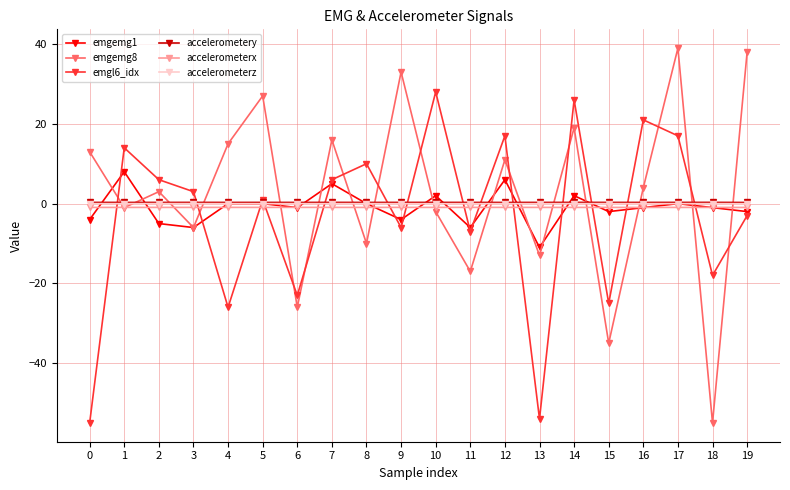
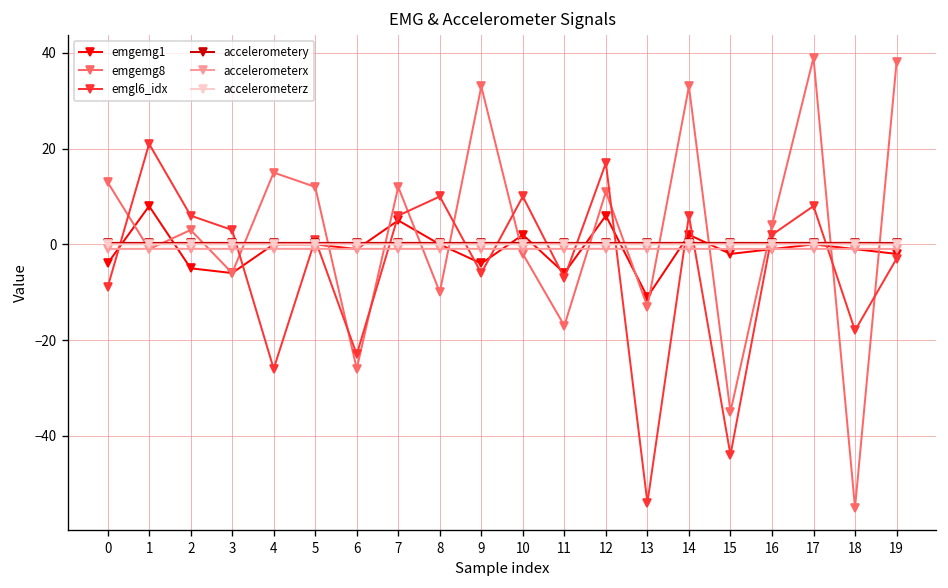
  {
    "emgemg8": {
      "0": 13,
      "2": 3,
      "4": 15,
-     "5": 27,
+     "5": 12,
      "6": -26,
-     "7": 16,
+     "7": 12,
      "8": -10,
      "9": 33,
      "10": -2,
      "11": -17,
      "12": 11,
      "13": -13,
-     "14": 19,
+     "14": 33,
      "15": -35,
      "16": 4,
      "17": 39,
      "18": -55,
      "19": 38
    },
    "emgl6_idx": {
-     "0": -55,
-     "1": 14,
+     "0": -9,
+     "1": 21,
      "2": 6,
      "3": 3,
      "4": -26,
      "5": 1,
      "6": -23,
      "7": 6,
      "8": 10,
      "9": -6,
-     "10": 28,
+     "10": 10,
      "11": -7,
      "12": 17,
      "13": -54,
-     "14": 26,
-     "15": -25,
-     "16": 21,
-     "17": 17,
+     "14": 6,
+     "15": -44,
+     "16": 2,
+     "17": 8,
      "18": -18,
      "19": -3
    },
    "accelerometerx": {
      "0": -1,
      "2": -1,
      "3": -1,
      "4": -1,
      "5": -1,
      "7": -1,
      "8": -1,
      "9": -1,
      "10": -1,
      "11": -1,
      "12": -1,
      "13": -1,
      "14": -1,
      "15": -1,
      "17": -1,
      "19": -1
    }
  }
